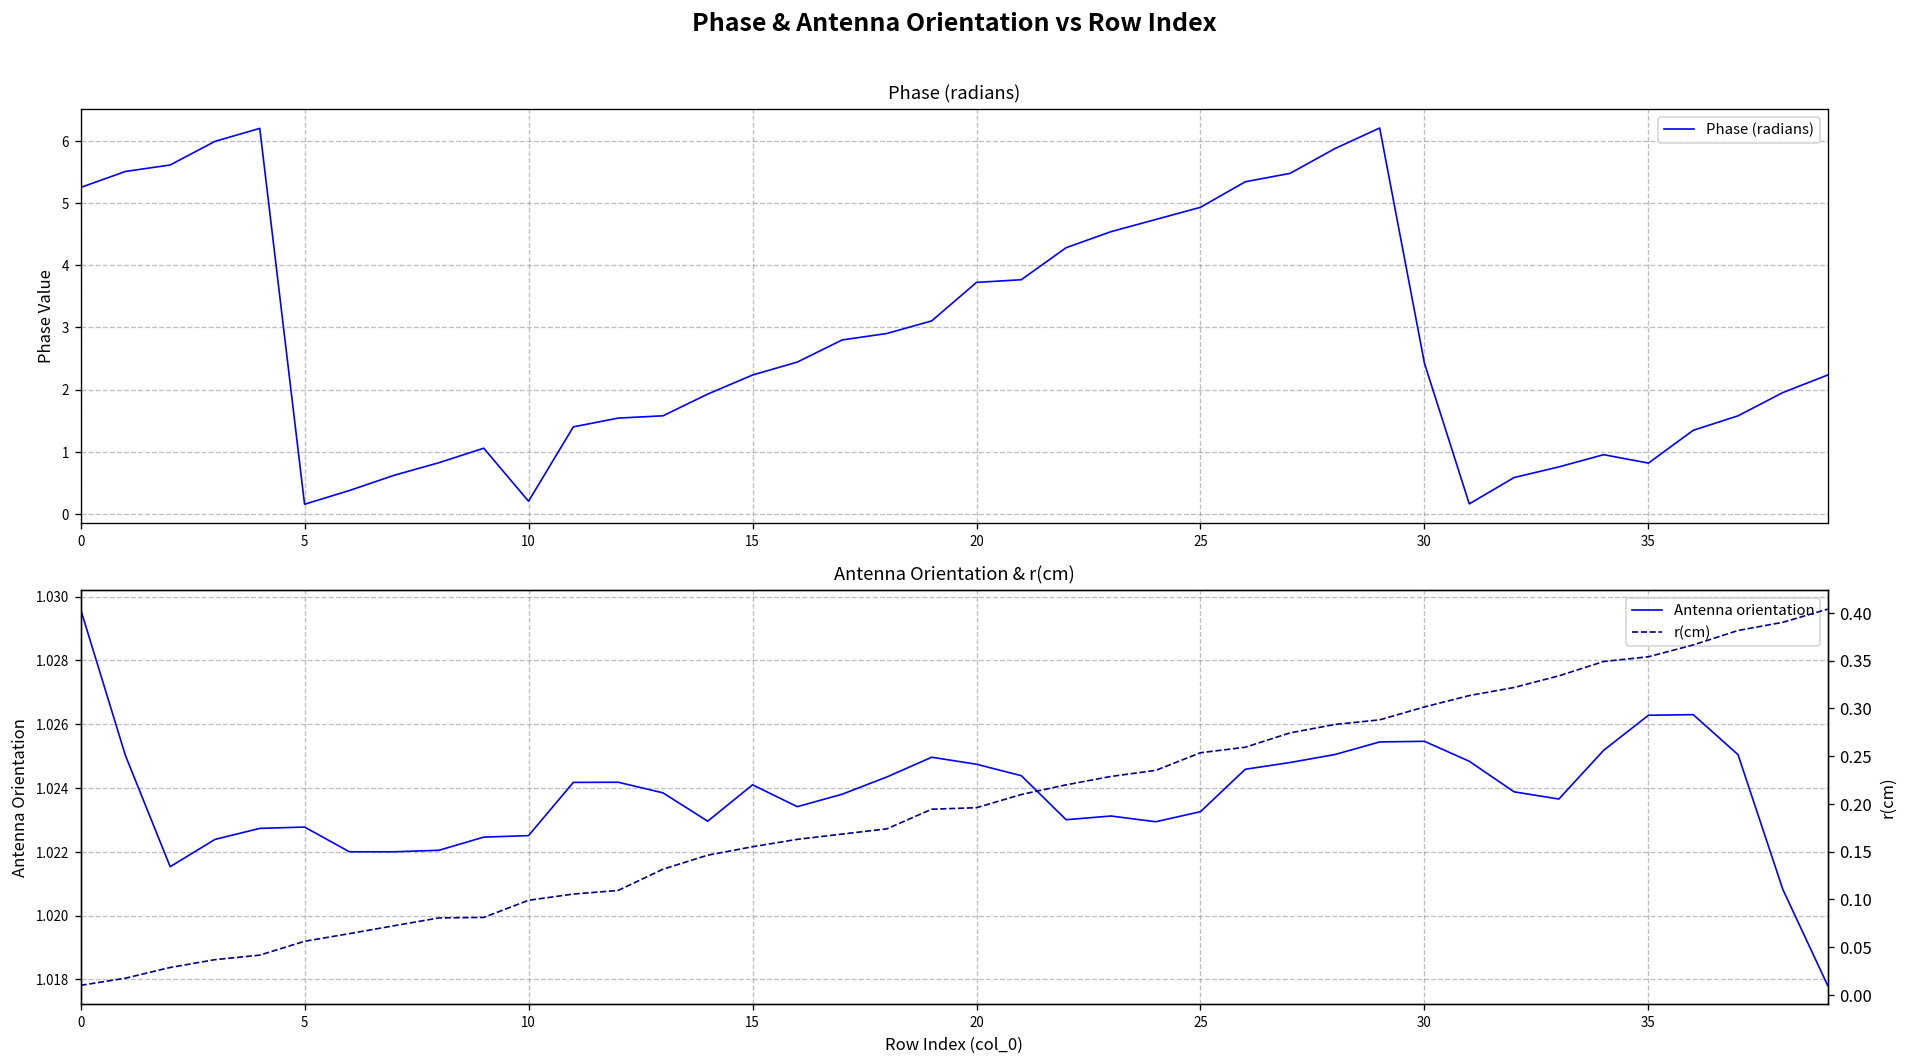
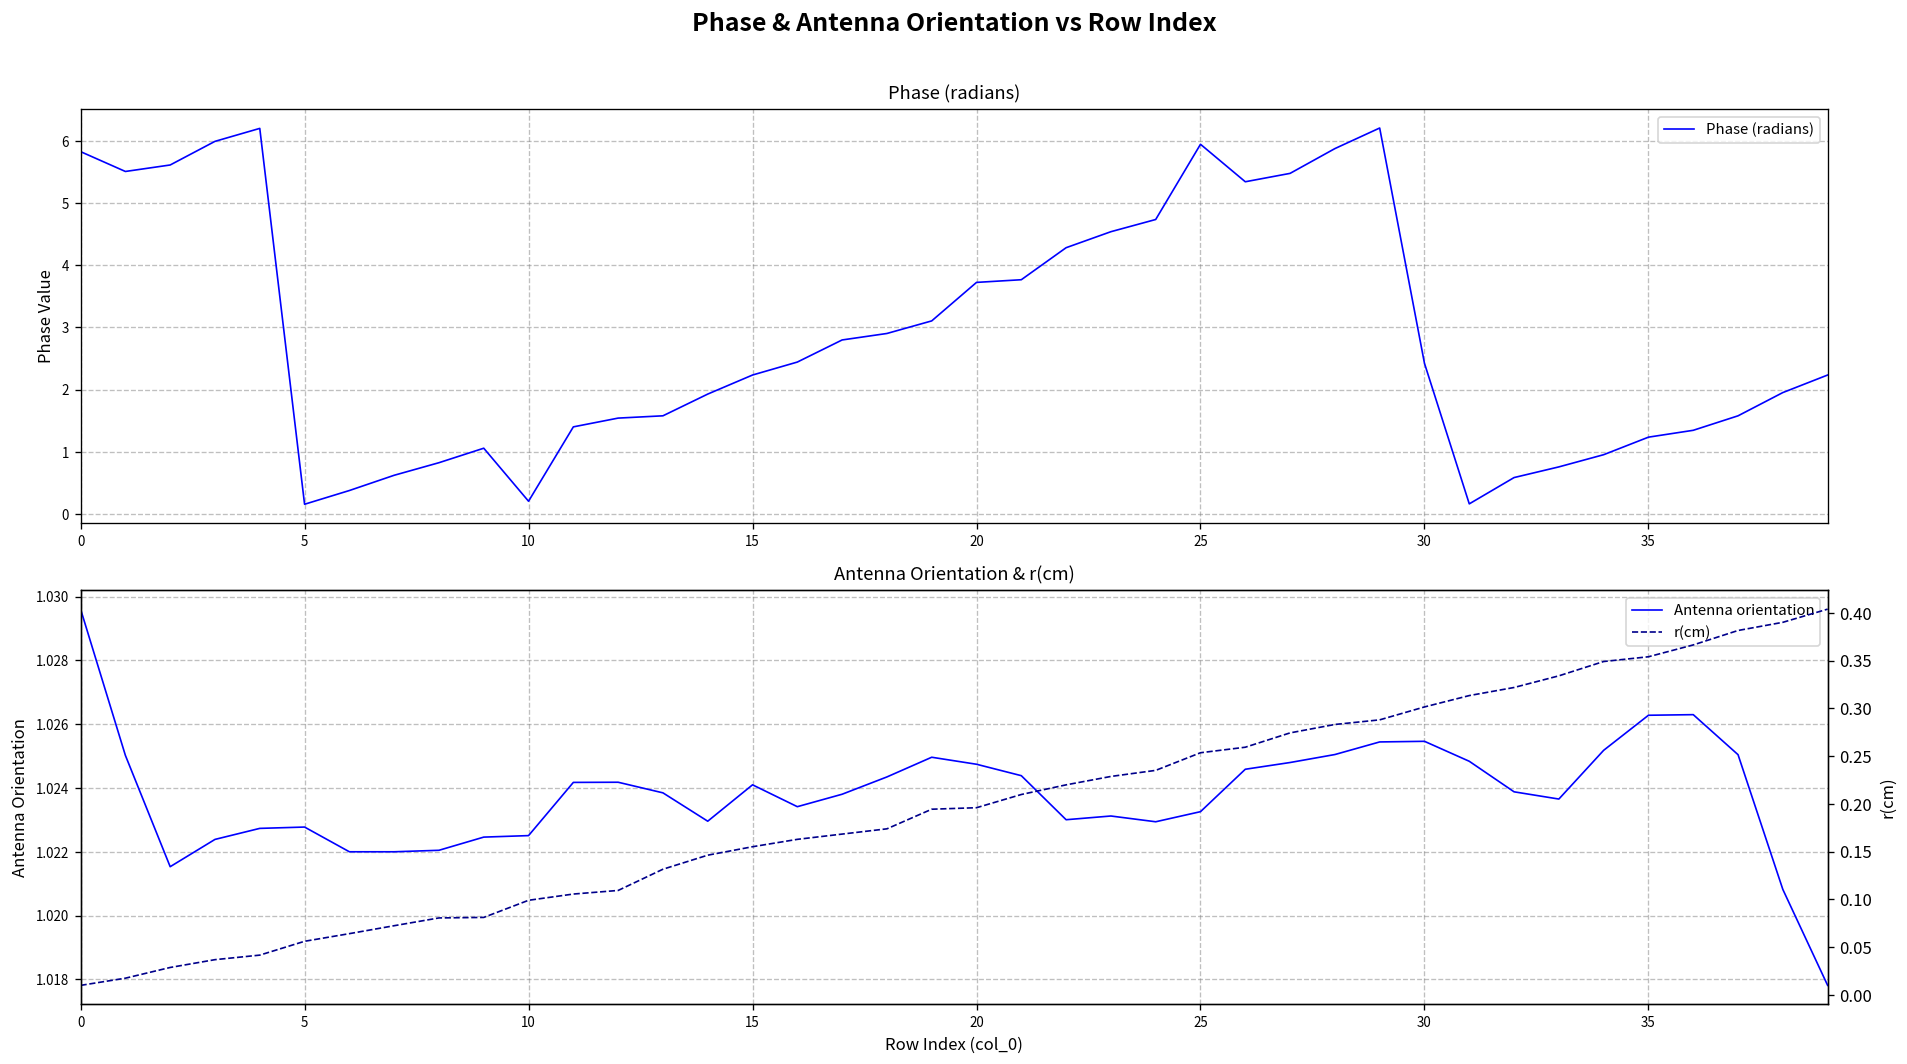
  {
    "Phase (radians)": {
-     "0": 5.3,
+     "0": 5.8,
      "5": 0.2,
      "10": 0.2,
      "15": 2.2,
      "20": 3.7,
-     "25": 4.9,
+     "25": 5.9,
      "30": 2.4,
-     "35": 0.8
+     "35": 1.2
    }
  }
